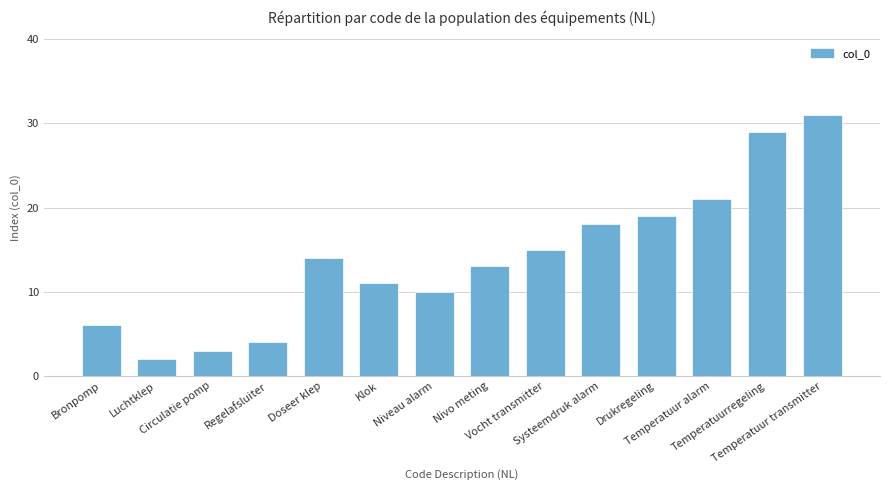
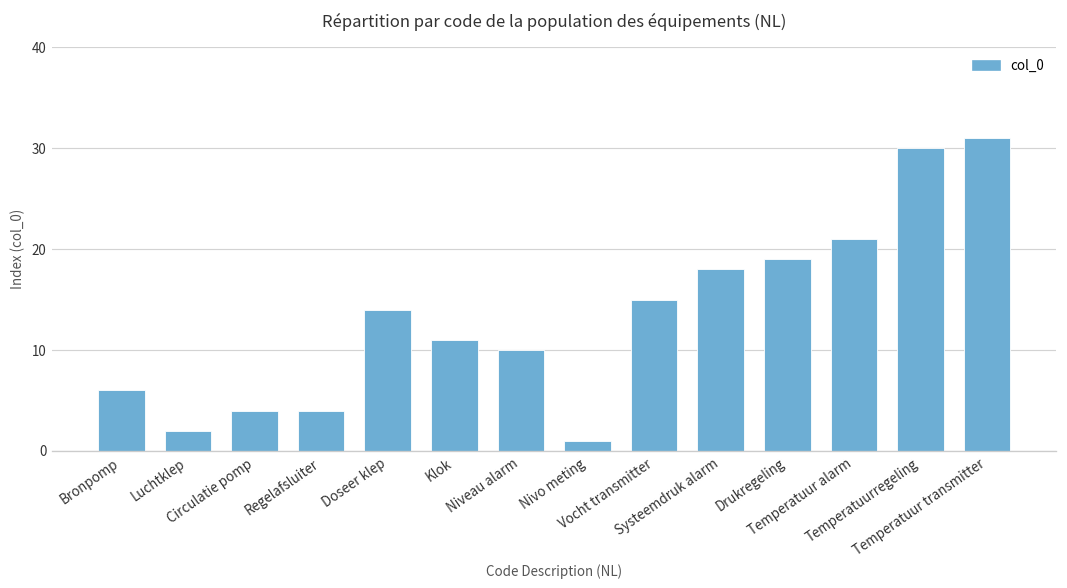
  {
    "Bronpomp": 6,
    "Luchtklep": 2,
-   "Circulatie pomp": 3,
+   "Circulatie pomp": 4,
    "Regelafsluiter": 4,
    "Doseer klep": 14,
    "Klok": 11,
    "Niveau alarm": 10,
-   "Nivo meting": 13,
+   "Nivo meting": 1,
    "Vocht transmitter": 15,
    "Systeemdruk alarm": 18,
    "Drukregeling": 19,
    "Temperatuur alarm": 21,
-   "Temperatuurregeling": 29,
+   "Temperatuurregeling": 30,
    "Temperatuur transmitter": 31
  }
